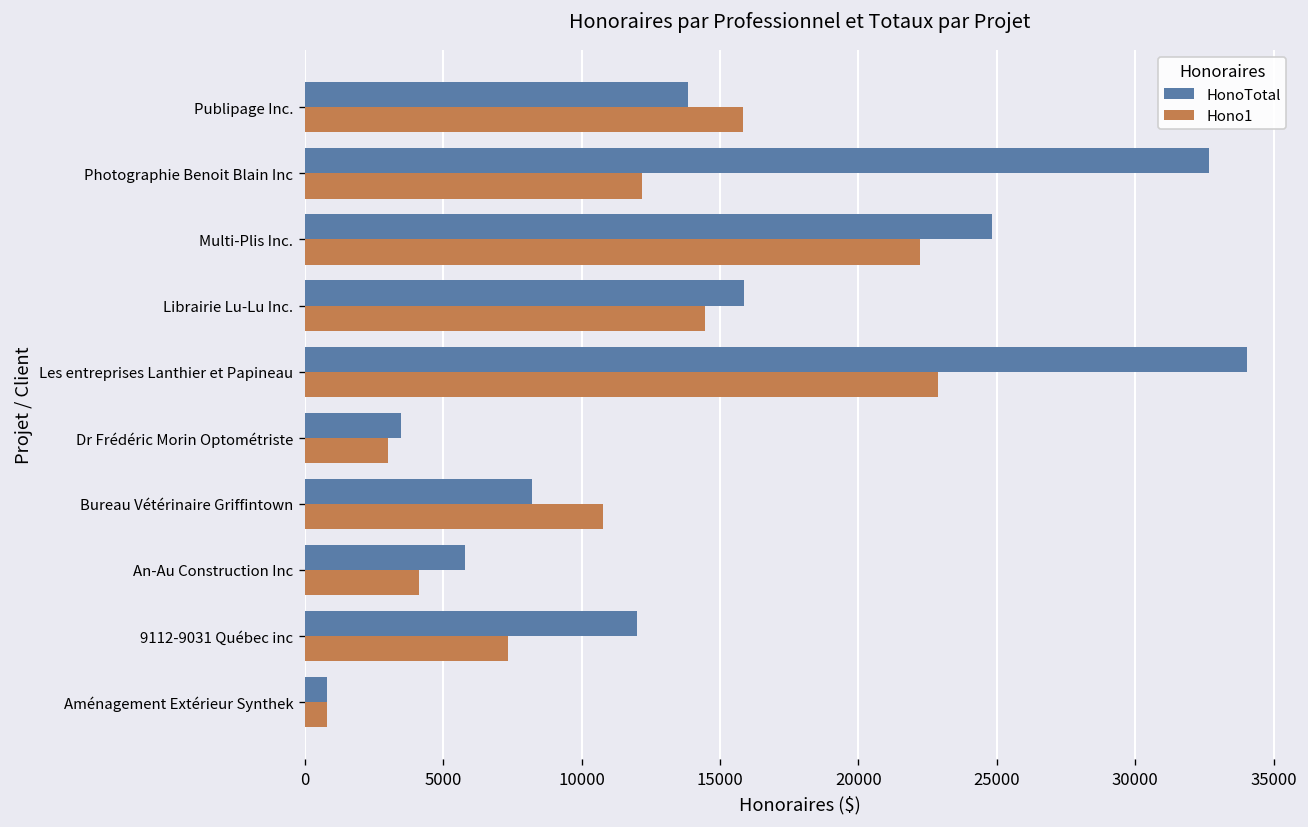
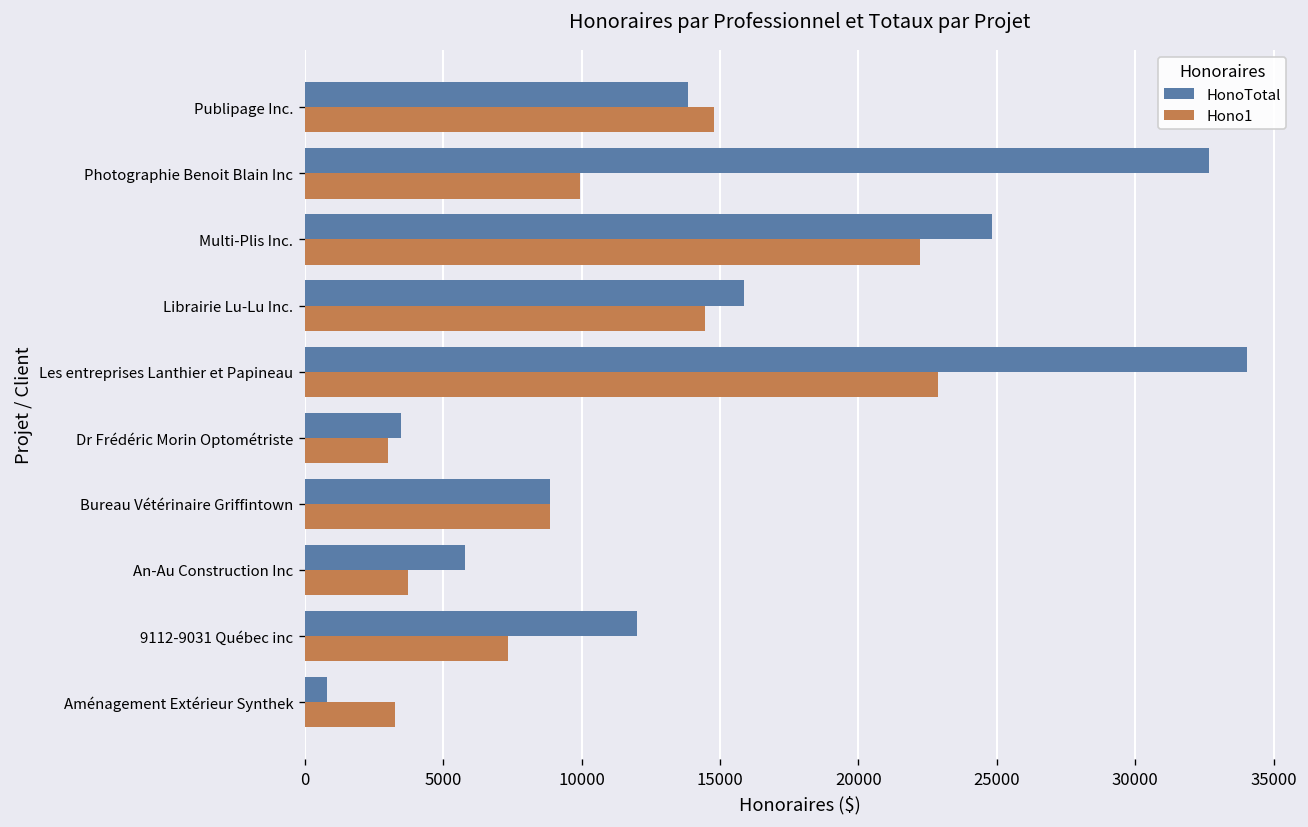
  {
    "HonoTotal": {
      "Publipage Inc.": 13900,
      "Photographie Benoit Blain Inc": 32700,
      "Multi-Plis Inc.": 24800,
      "Librairie Lu-Lu Inc.": 15900,
      "Les entreprises Lanthier et Papineau": 34000,
      "Dr Frédéric Morin Optométriste": 3500,
-     "Bureau Vétérinaire Griffintown": 8200,
+     "Bureau Vétérinaire Griffintown": 8800,
      "An-Au Construction Inc": 5800,
      "9112-9031 Québec inc": 12000,
      "Aménagement Extérieur Synthek": 800
    },
    "Hono1": {
-     "Publipage Inc.": 15800,
-     "Photographie Benoit Blain Inc": 12200,
+     "Publipage Inc.": 14800,
+     "Photographie Benoit Blain Inc": 9900,
      "Multi-Plis Inc.": 22200,
      "Librairie Lu-Lu Inc.": 14400,
      "Les entreprises Lanthier et Papineau": 22900,
      "Dr Frédéric Morin Optométriste": 3000,
-     "Bureau Vétérinaire Griffintown": 10800,
-     "An-Au Construction Inc": 4100,
+     "Bureau Vétérinaire Griffintown": 8800,
+     "An-Au Construction Inc": 3700,
      "9112-9031 Québec inc": 7300,
-     "Aménagement Extérieur Synthek": 800
+     "Aménagement Extérieur Synthek": 3300
    }
  }
